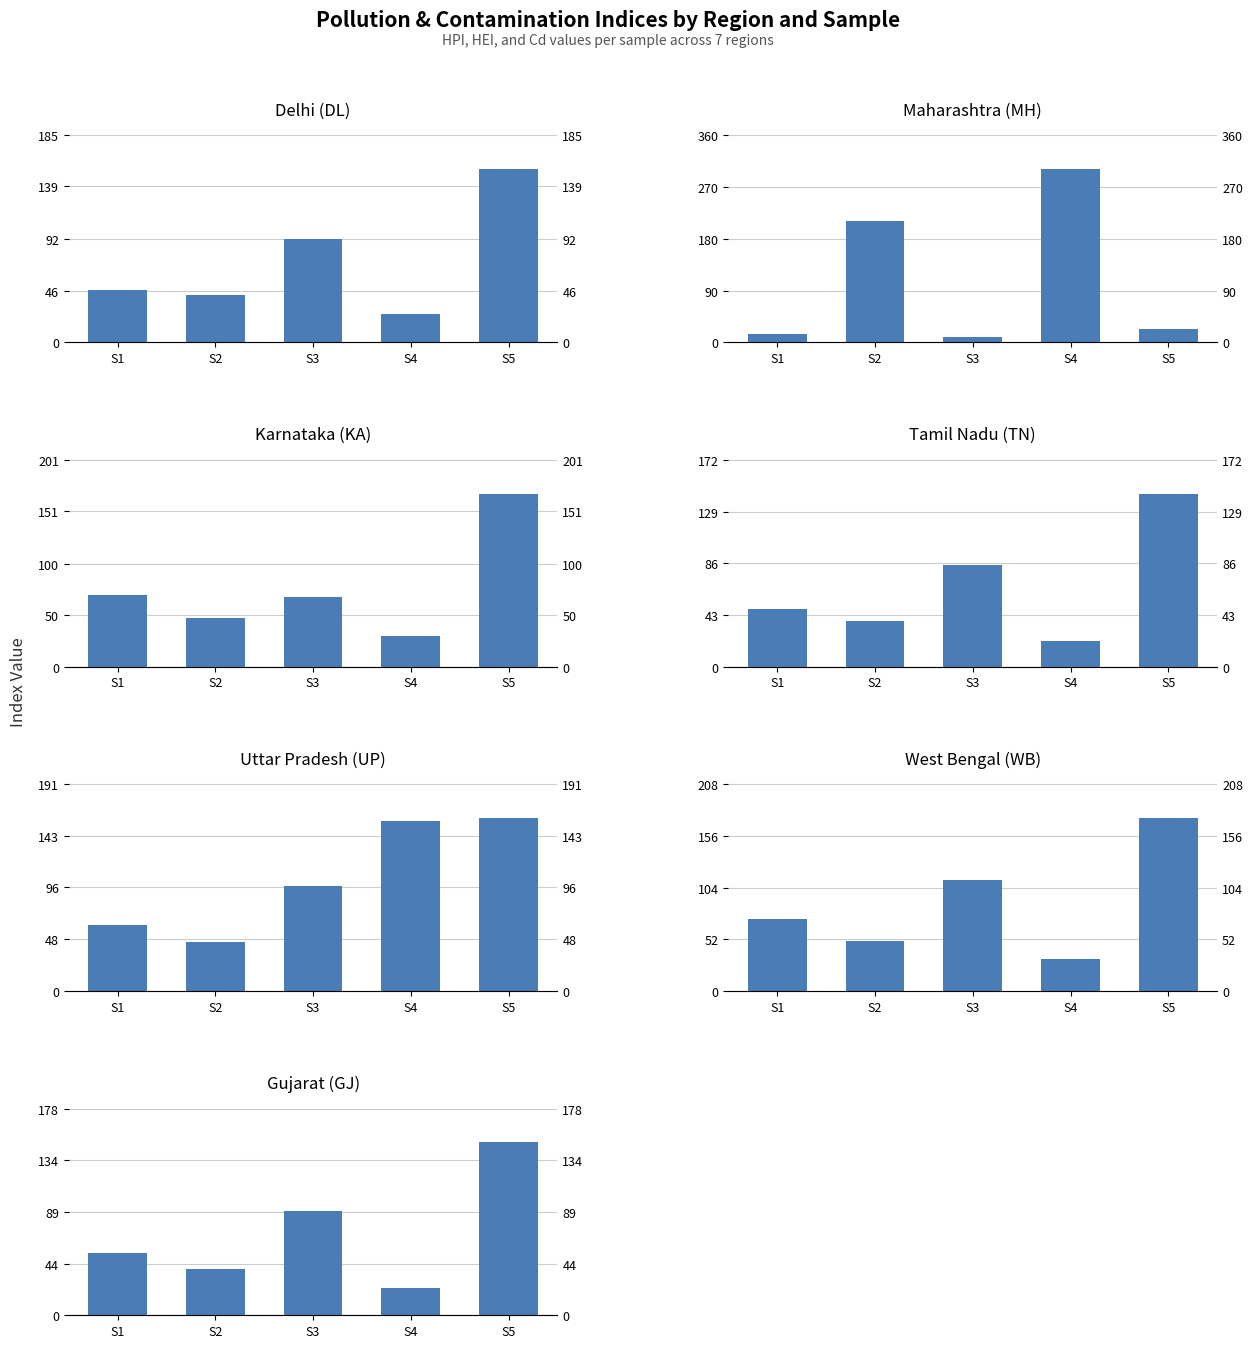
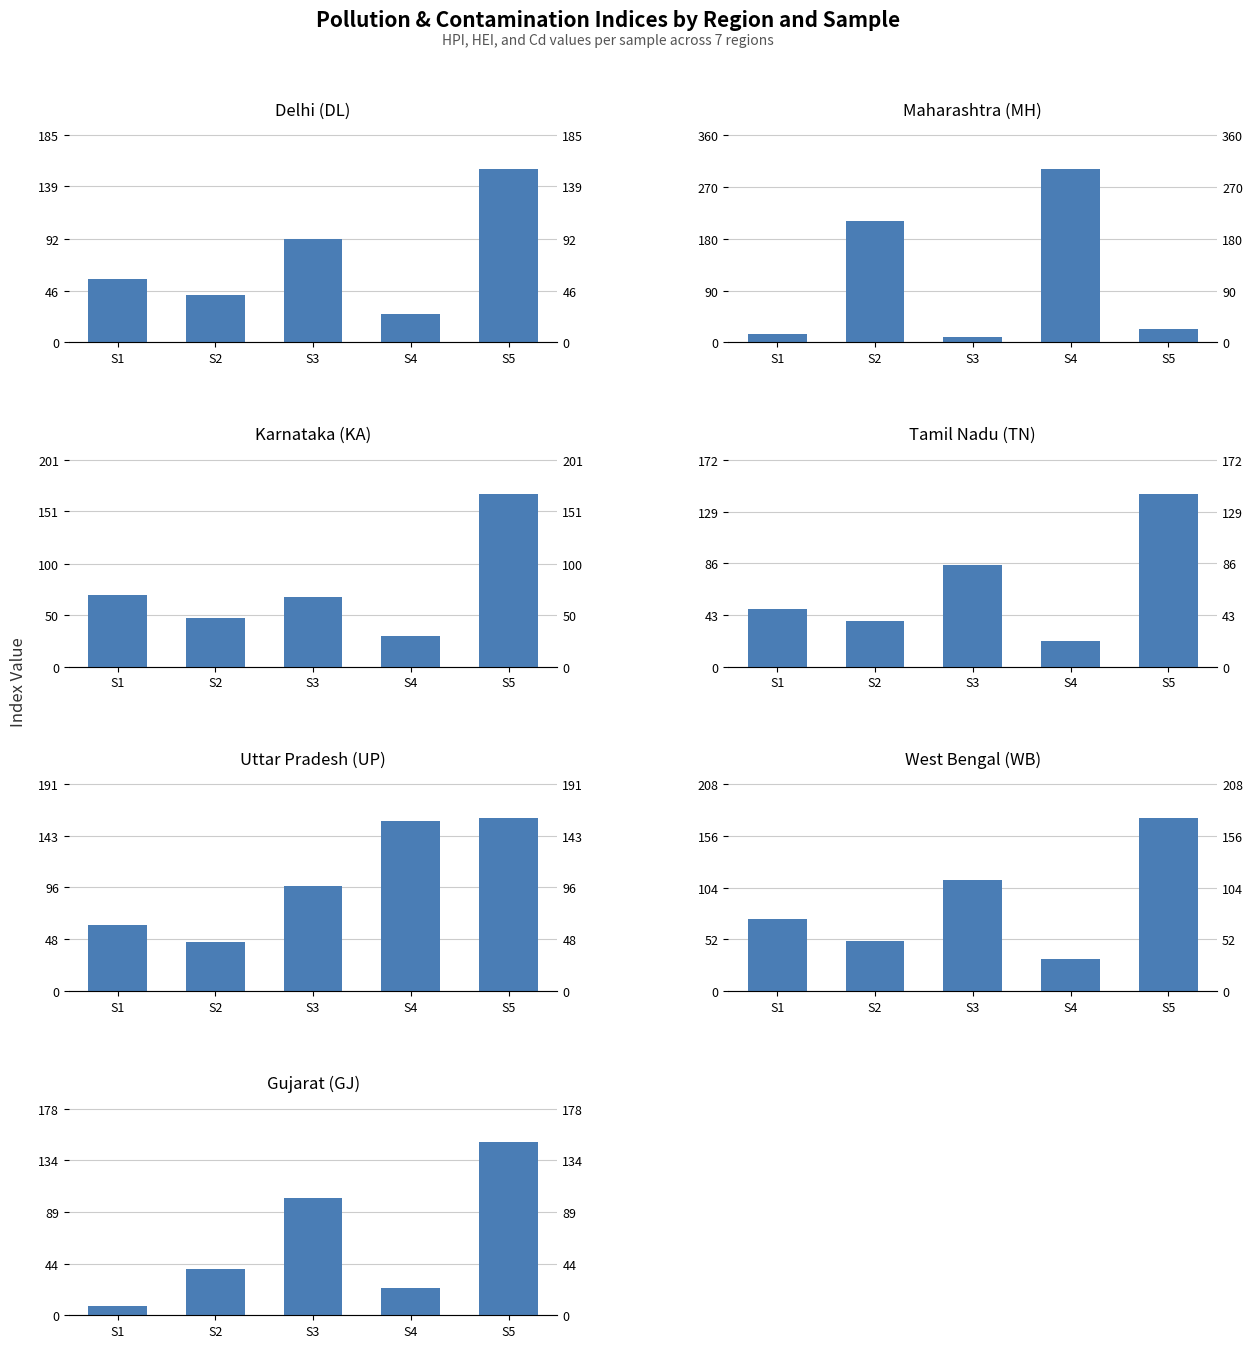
  {
    "Delhi (DL)": {
-     "S1": 47,
+     "S1": 57,
      "S2": 42,
      "S3": 93,
      "S4": 26,
      "S5": 154
    },
    "Maharashtra (MH)": {
      "S1": 10,
      "S2": 210,
      "S3": 10,
      "S4": 300,
      "S5": 20
    },
    "Karnataka (KA)": {
      "S1": 69,
      "S2": 47,
      "S3": 68,
      "S4": 30,
      "S5": 168
    },
    "Tamil Nadu (TN)": {
      "S1": 48,
      "S2": 38,
      "S3": 85,
      "S4": 21,
      "S5": 144
    },
    "Uttar Pradesh (UP)": {
      "S1": 61,
      "S2": 45,
      "S3": 97,
      "S4": 157,
      "S5": 160
    },
    "West Bengal (WB)": {
      "S1": 70,
      "S2": 50,
      "S3": 110,
      "S4": 30,
      "S5": 170
    },
    "Gujarat (GJ)": {
-     "S1": 54,
+     "S1": 8,
      "S2": 40,
-     "S3": 90,
+     "S3": 101,
      "S4": 24,
      "S5": 149
    }
  }
